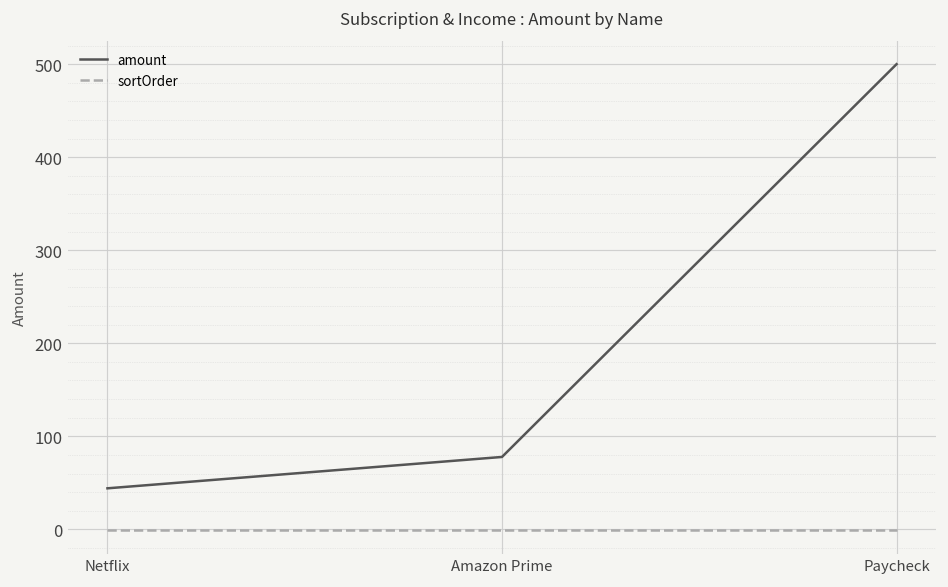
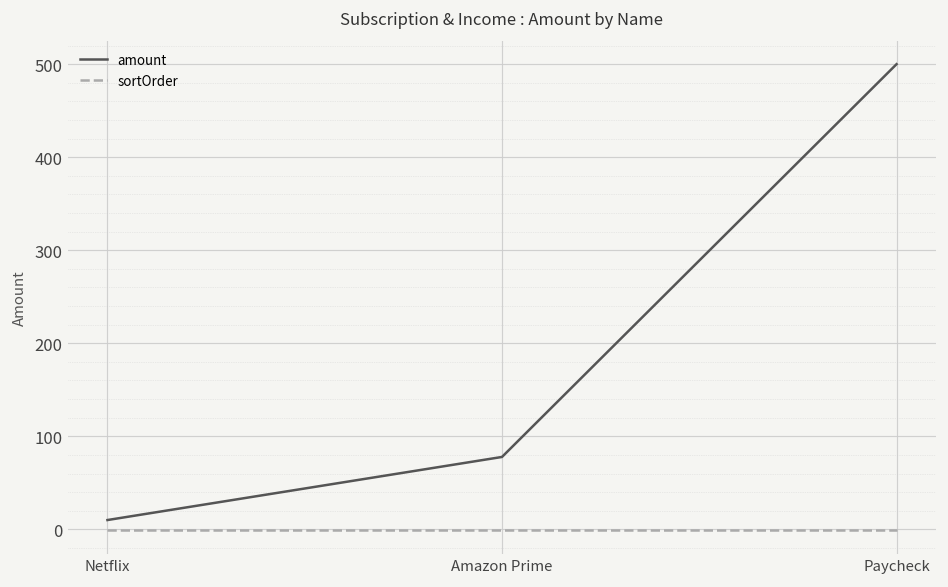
  {
    "amount": {
-     "Netflix": 40,
+     "Netflix": 10,
      "Amazon Prime": 80,
      "Paycheck": 500
    },
    "sortOrder": {
      "Netflix": 0,
      "Amazon Prime": 0,
      "Paycheck": 0
    }
  }
